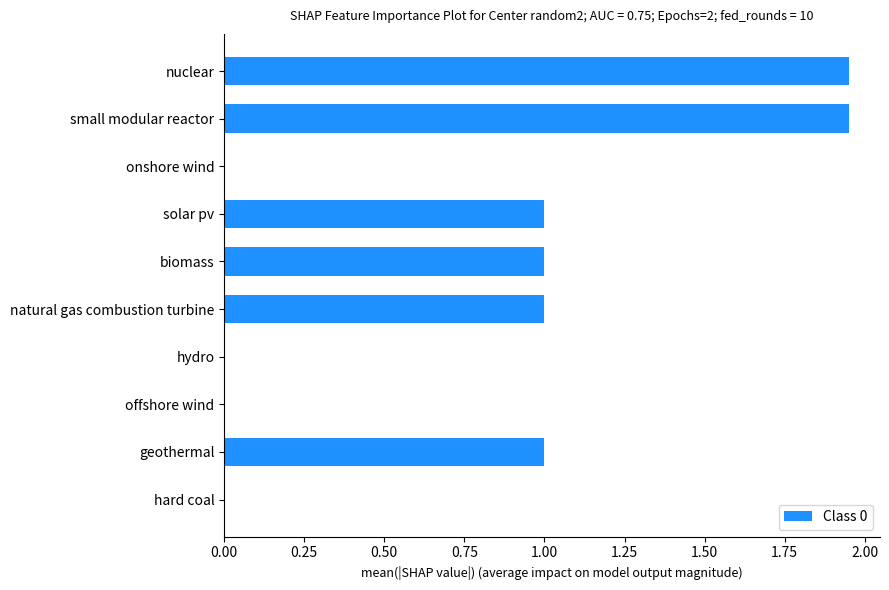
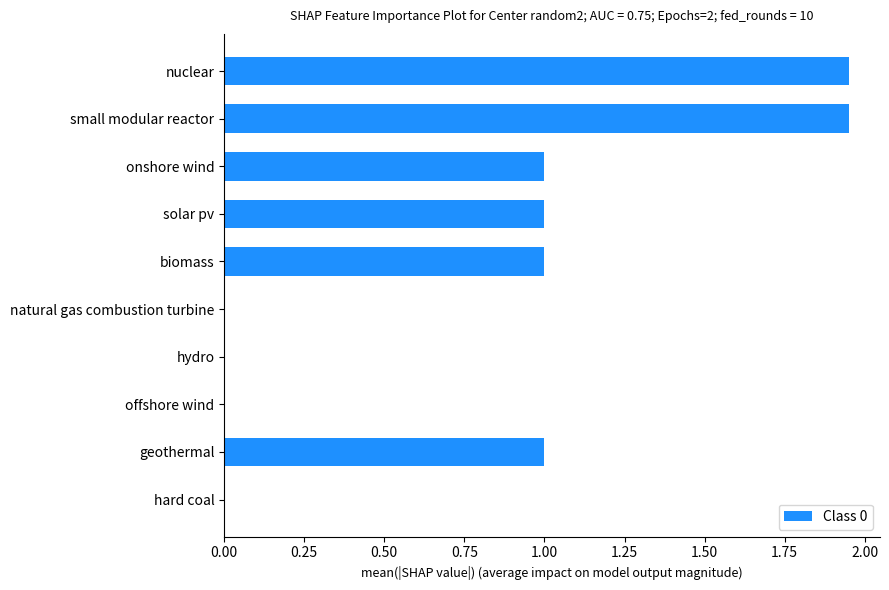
  {
    "nuclear": 1.95,
    "small modular reactor": 1.95,
-   "onshore wind": 0,
+   "onshore wind": 1,
    "solar pv": 1,
    "biomass": 1,
-   "natural gas combustion turbine": 1,
+   "natural gas combustion turbine": 0,
    "hydro": 0,
    "offshore wind": 0,
    "geothermal": 1,
    "hard coal": 0
  }
